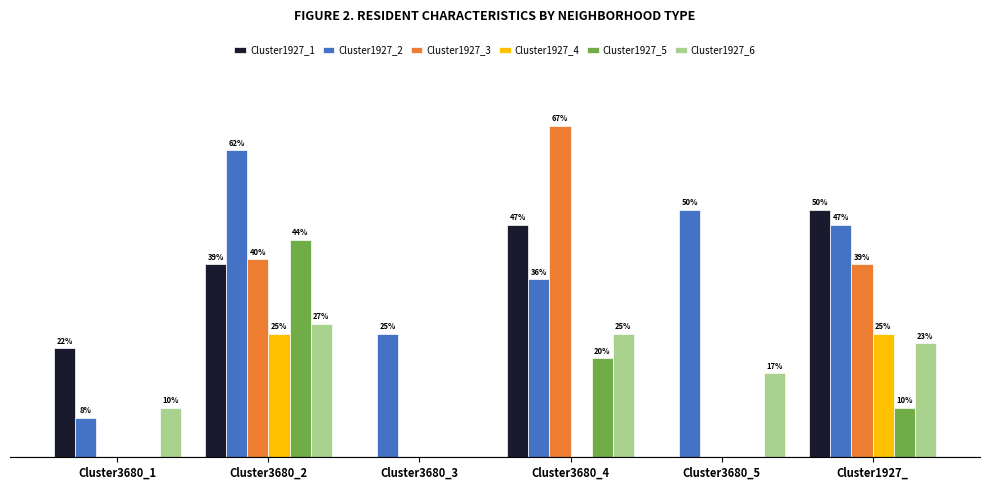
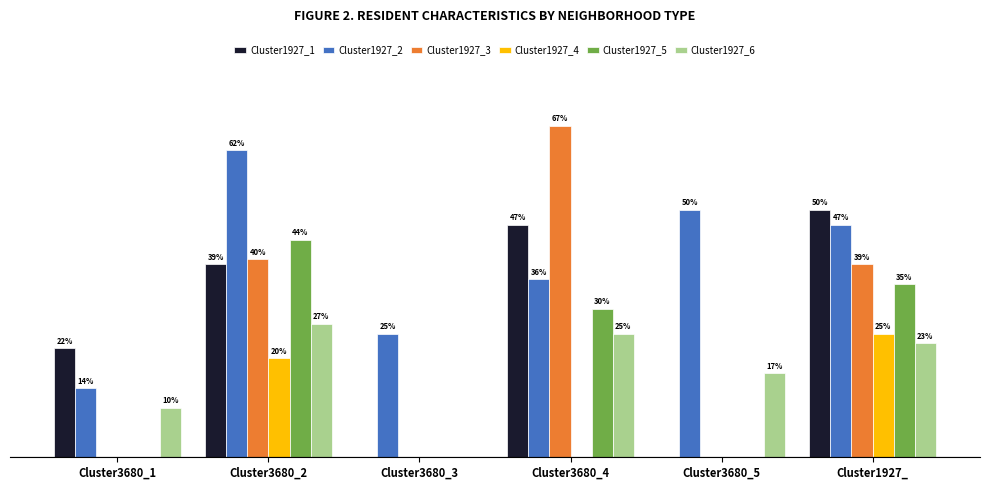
  {
    "Cluster1927_1": {
      "Cluster3680_1": "22%",
      "Cluster3680_2": "39%",
      "Cluster3680_4": "47%",
      "Cluster1927_": "50%"
    },
    "Cluster1927_2": {
-     "Cluster3680_1": "8%",
+     "Cluster3680_1": "14%",
      "Cluster3680_2": "62%",
      "Cluster3680_3": "25%",
      "Cluster3680_4": "36%",
      "Cluster3680_5": "50%",
      "Cluster1927_": "47%"
    },
    "Cluster1927_3": {
      "Cluster3680_2": "40%",
      "Cluster3680_4": "67%",
      "Cluster1927_": "39%"
    },
    "Cluster1927_4": {
-     "Cluster3680_2": "25%",
+     "Cluster3680_2": "20%",
      "Cluster1927_": "25%"
    },
    "Cluster1927_5": {
      "Cluster3680_2": "44%",
-     "Cluster3680_4": "20%",
-     "Cluster1927_": "10%"
+     "Cluster3680_4": "30%",
+     "Cluster1927_": "35%"
    },
    "Cluster1927_6": {
      "Cluster3680_1": "10%",
      "Cluster3680_2": "27%",
      "Cluster3680_4": "25%",
      "Cluster3680_5": "17%",
      "Cluster1927_": "23%"
    }
  }
